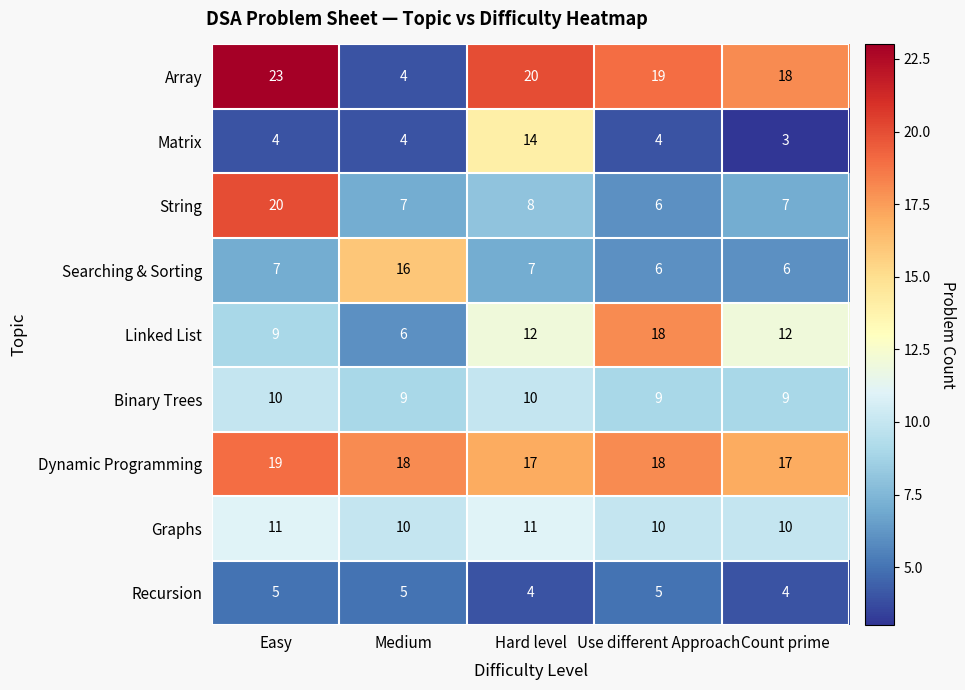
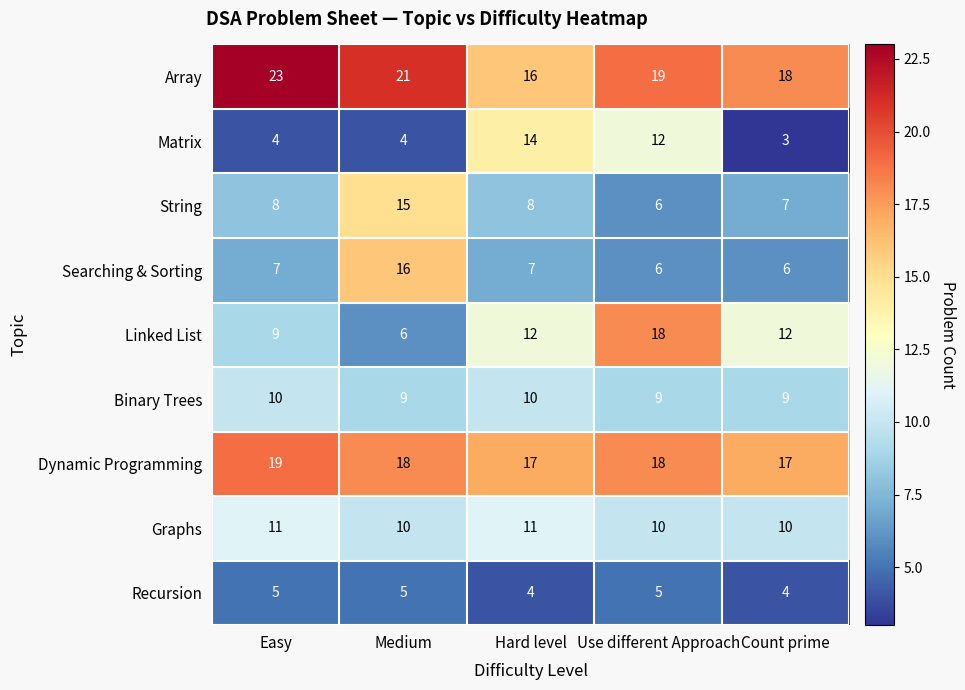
  {
    "Array": {
      "Easy": 23,
-     "Medium": 4,
-     "Hard level": 20,
+     "Medium": 21,
+     "Hard level": 16,
      "Use different Approach": 19,
      "Count prime": 18
    },
    "Matrix": {
      "Easy": 4,
      "Medium": 4,
      "Hard level": 14,
-     "Use different Approach": 4,
+     "Use different Approach": 12,
      "Count prime": 3
    },
    "String": {
-     "Easy": 20,
-     "Medium": 7,
+     "Easy": 8,
+     "Medium": 15,
      "Hard level": 8,
      "Use different Approach": 6,
      "Count prime": 7
    },
    "Searching & Sorting": {
      "Easy": 7,
      "Medium": 16,
      "Hard level": 7,
      "Use different Approach": 6,
      "Count prime": 6
    },
    "Linked List": {
      "Easy": 9,
      "Medium": 6,
      "Hard level": 12,
      "Use different Approach": 18,
      "Count prime": 12
    },
    "Binary Trees": {
      "Easy": 10,
      "Medium": 9,
      "Hard level": 10,
      "Use different Approach": 9,
      "Count prime": 9
    },
    "Dynamic Programming": {
      "Easy": 19,
      "Medium": 18,
      "Hard level": 17,
      "Use different Approach": 18,
      "Count prime": 17
    },
    "Graphs": {
      "Easy": 11,
      "Medium": 10,
      "Hard level": 11,
      "Use different Approach": 10,
      "Count prime": 10
    },
    "Recursion": {
      "Easy": 5,
      "Medium": 5,
      "Hard level": 4,
      "Use different Approach": 5,
      "Count prime": 4
    }
  }
